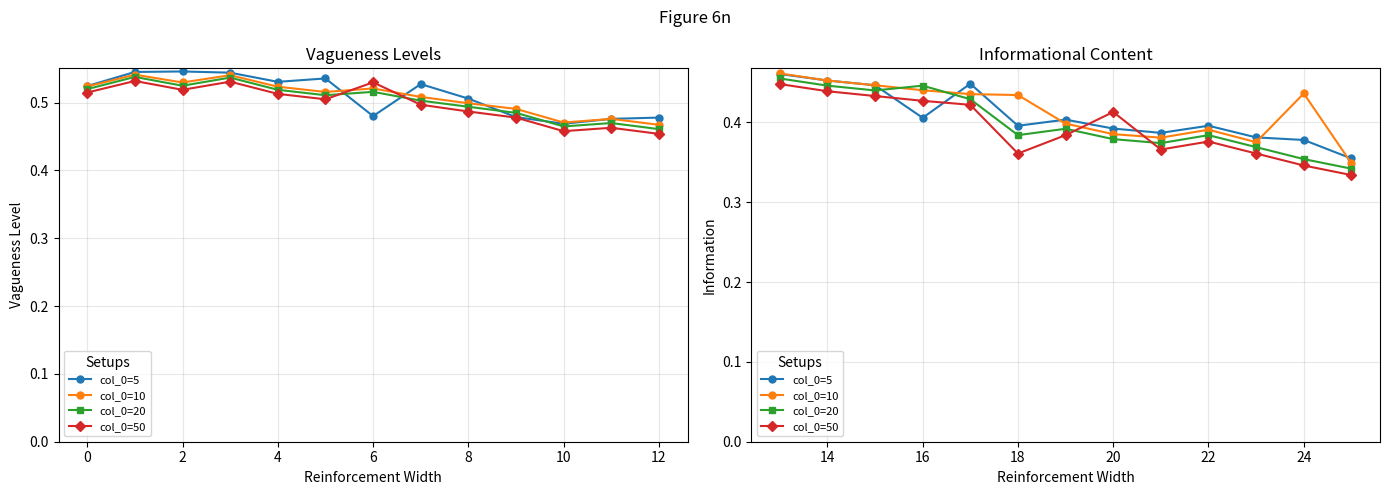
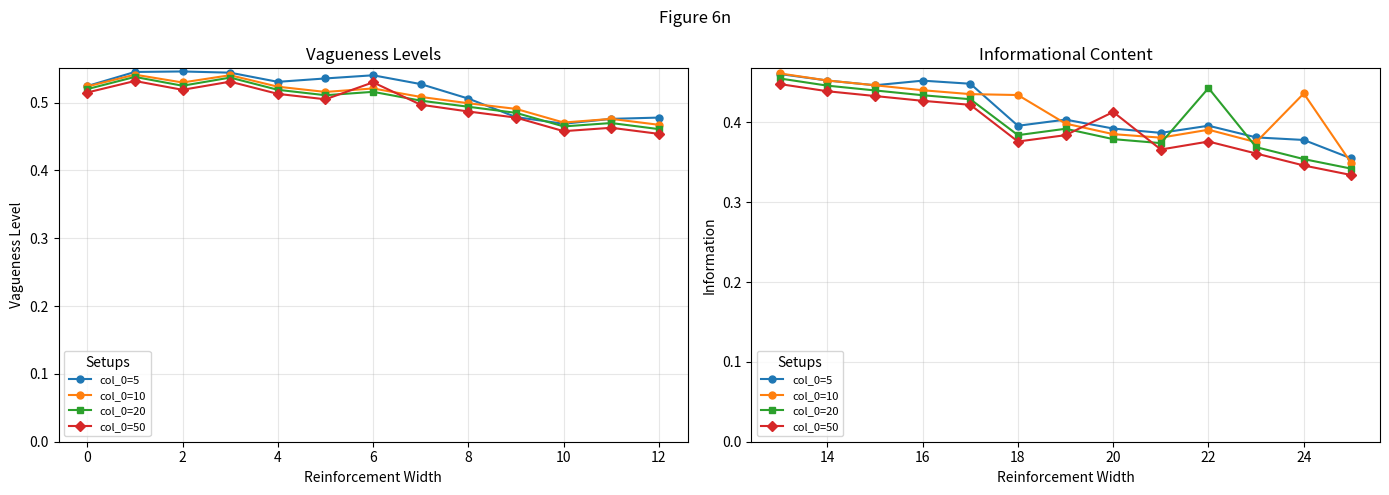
  {
    "Vagueness Levels": {
      "col_0=5": {
        "2": 0.55,
        "4": 0.53,
-       "6": 0.48,
+       "6": 0.54,
        "8": 0.51,
        "12": 0.48
      },
      "col_0=10": {
        "2": 0.53,
        "4": 0.52,
        "6": 0.52,
        "8": 0.50,
        "12": 0.47
      },
      "col_0=20": {
        "0": 0.52,
        "2": 0.53,
        "4": 0.52,
        "6": 0.52,
        "8": 0.49,
        "10": 0.47,
        "12": 0.46
      },
      "col_0=50": {
        "0": 0.52,
        "2": 0.52,
        "4": 0.51,
        "6": 0.53,
        "8": 0.49,
        "10": 0.46,
        "12": 0.45
      }
    },
    "Informational Content": {
      "col_0=5": {
-       "16": 0.41,
+       "16": 0.45,
        "18": 0.40,
        "20": 0.39,
        "22": 0.40,
        "24": 0.38
      },
      "col_0=10": {
        "16": 0.44,
        "18": 0.43,
        "20": 0.39,
        "22": 0.39,
        "24": 0.44
      },
      "col_0=20": {
        "14": 0.45,
-       "16": 0.45,
+       "16": 0.43,
        "18": 0.38,
        "20": 0.38,
-       "22": 0.38,
+       "22": 0.44,
        "24": 0.35
      },
      "col_0=50": {
        "14": 0.44,
        "16": 0.43,
-       "18": 0.36,
+       "18": 0.38,
        "20": 0.41,
        "22": 0.38,
        "24": 0.35
      }
    }
  }
